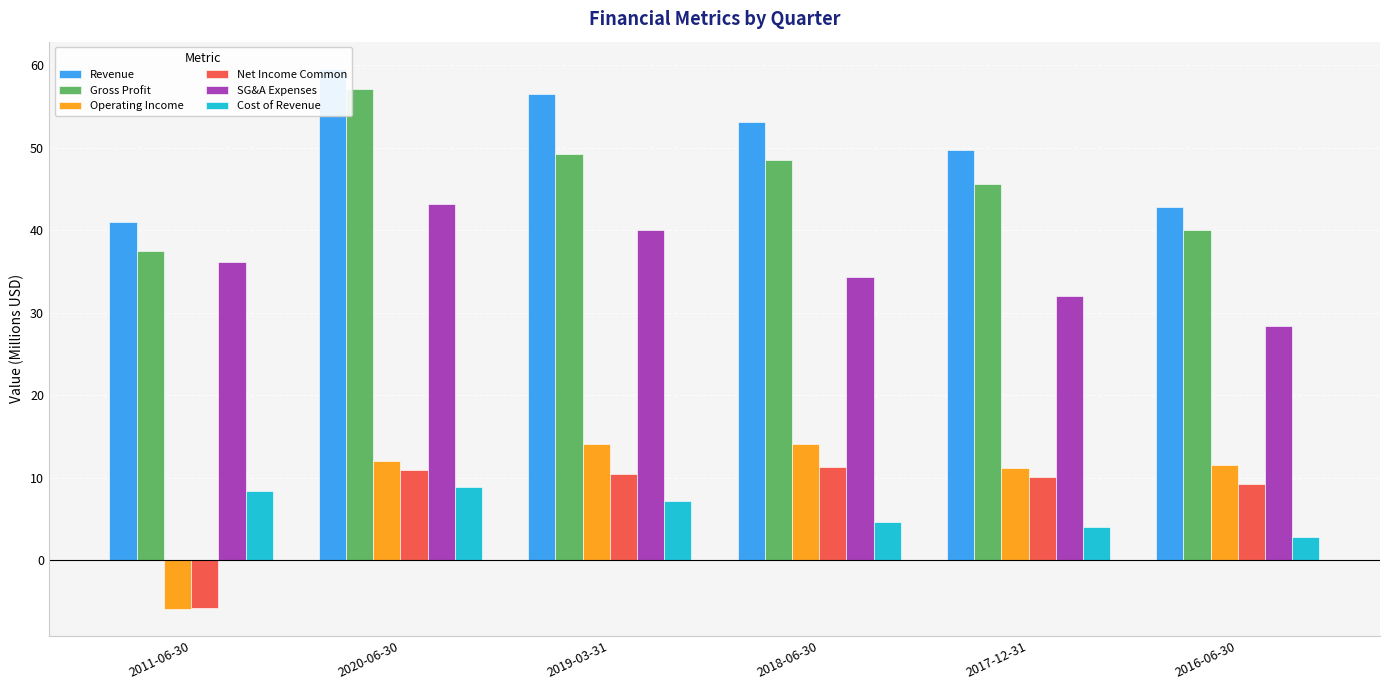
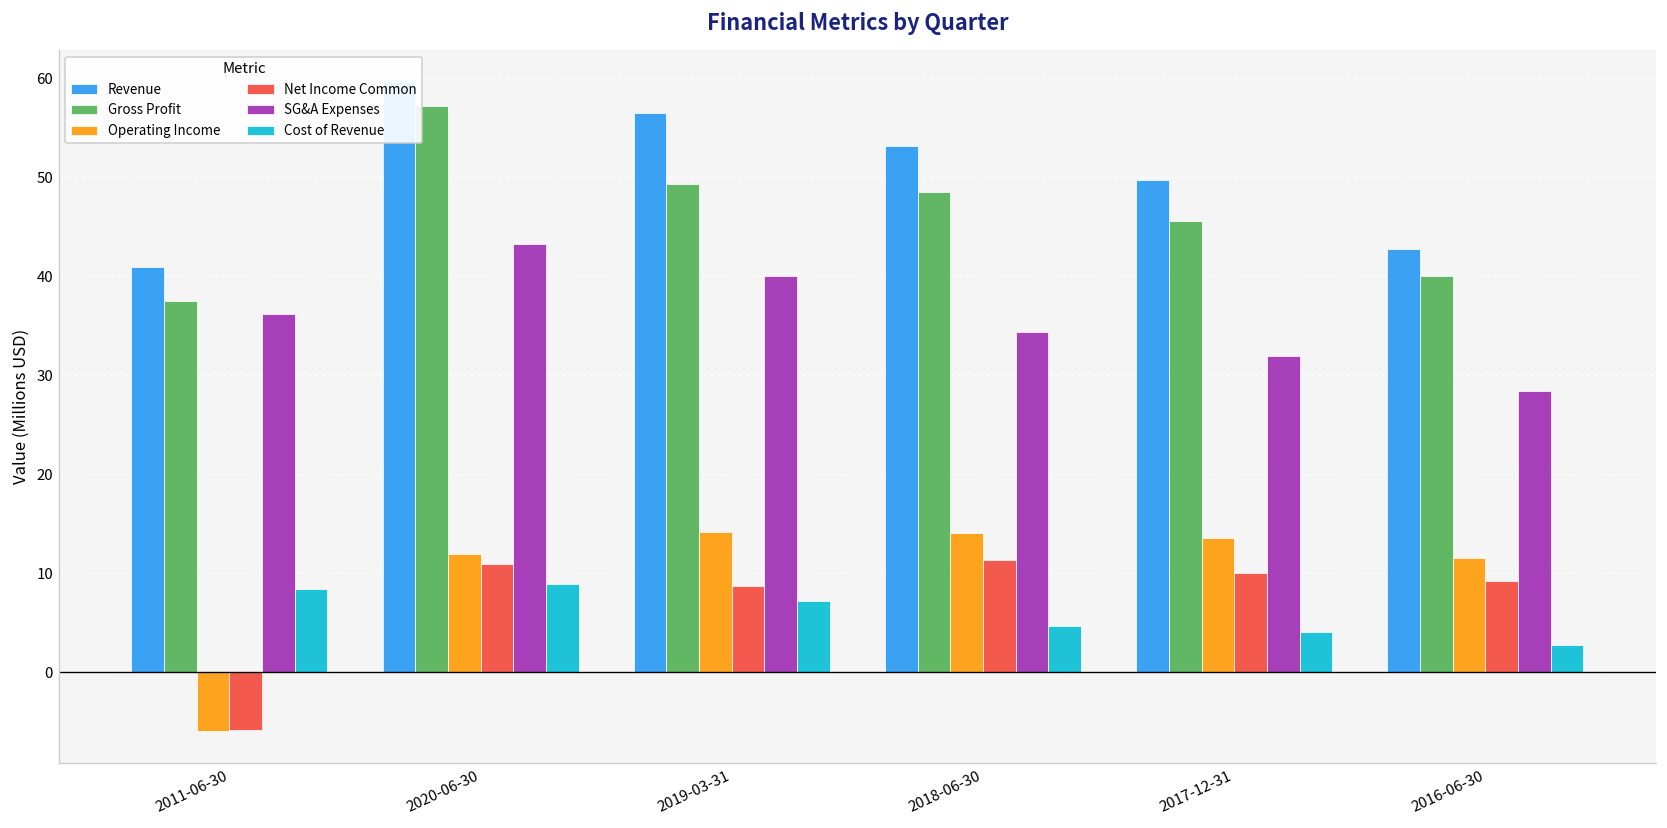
  {
    "Gross Profit": {
      "2011-06-30": 38,
      "2020-06-30": 57,
      "2019-03-31": 49,
      "2018-06-30": 48,
      "2017-12-31": 46,
      "2016-06-30": 40
    },
    "Operating Income": {
      "2011-06-30": -6,
      "2020-06-30": 12,
      "2019-03-31": 14,
      "2018-06-30": 14,
-     "2017-12-31": 11,
+     "2017-12-31": 14,
      "2016-06-30": 12
    },
    "Net Income Common": {
      "2011-06-30": -6,
      "2020-06-30": 11,
-     "2019-03-31": 10,
+     "2019-03-31": 9,
      "2018-06-30": 11,
      "2017-12-31": 10,
      "2016-06-30": 9
    },
    "SG&A Expenses": {
      "2011-06-30": 36,
      "2020-06-30": 43,
      "2019-03-31": 40,
      "2018-06-30": 34,
      "2017-12-31": 32,
      "2016-06-30": 28
    }
  }
